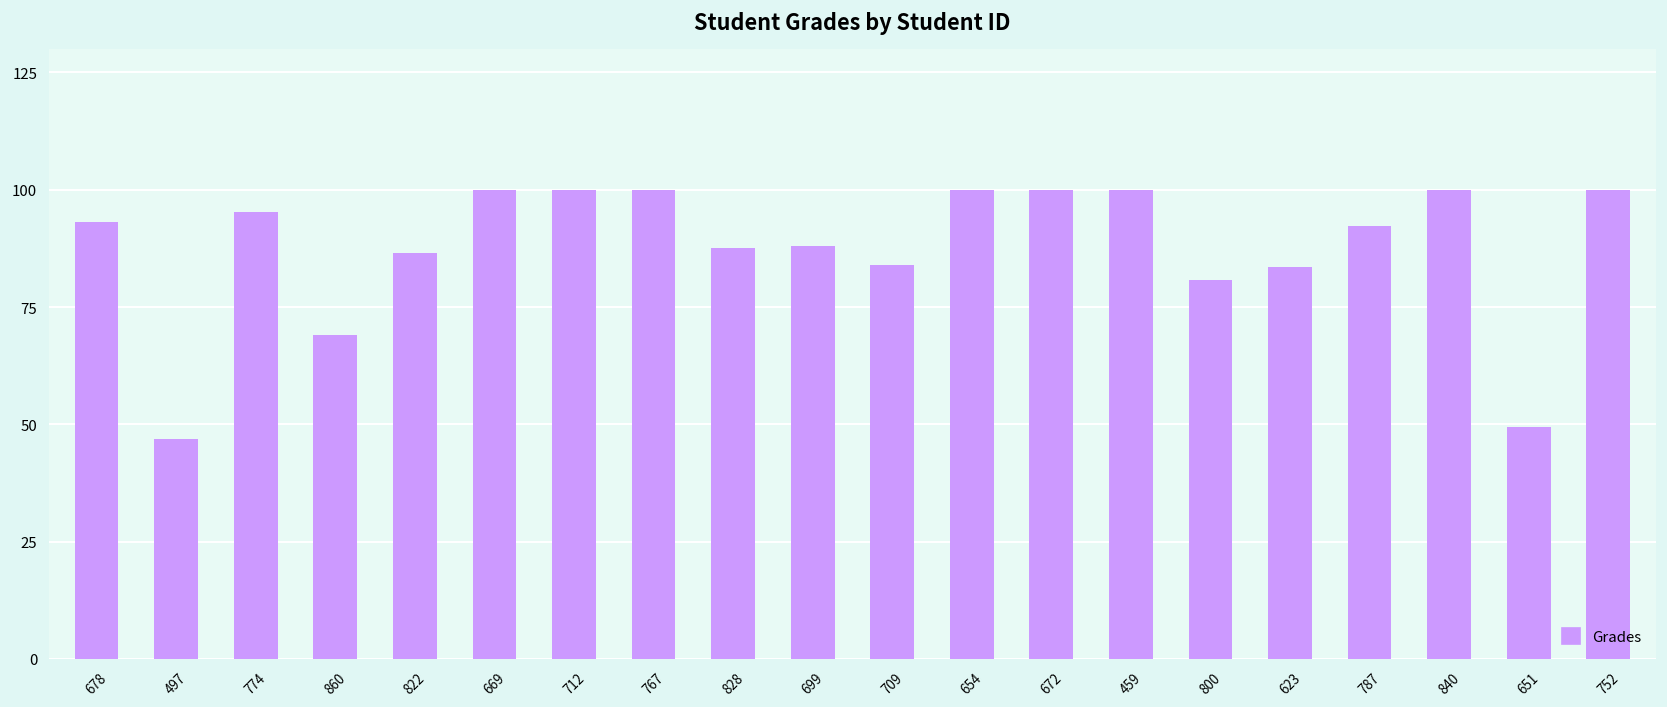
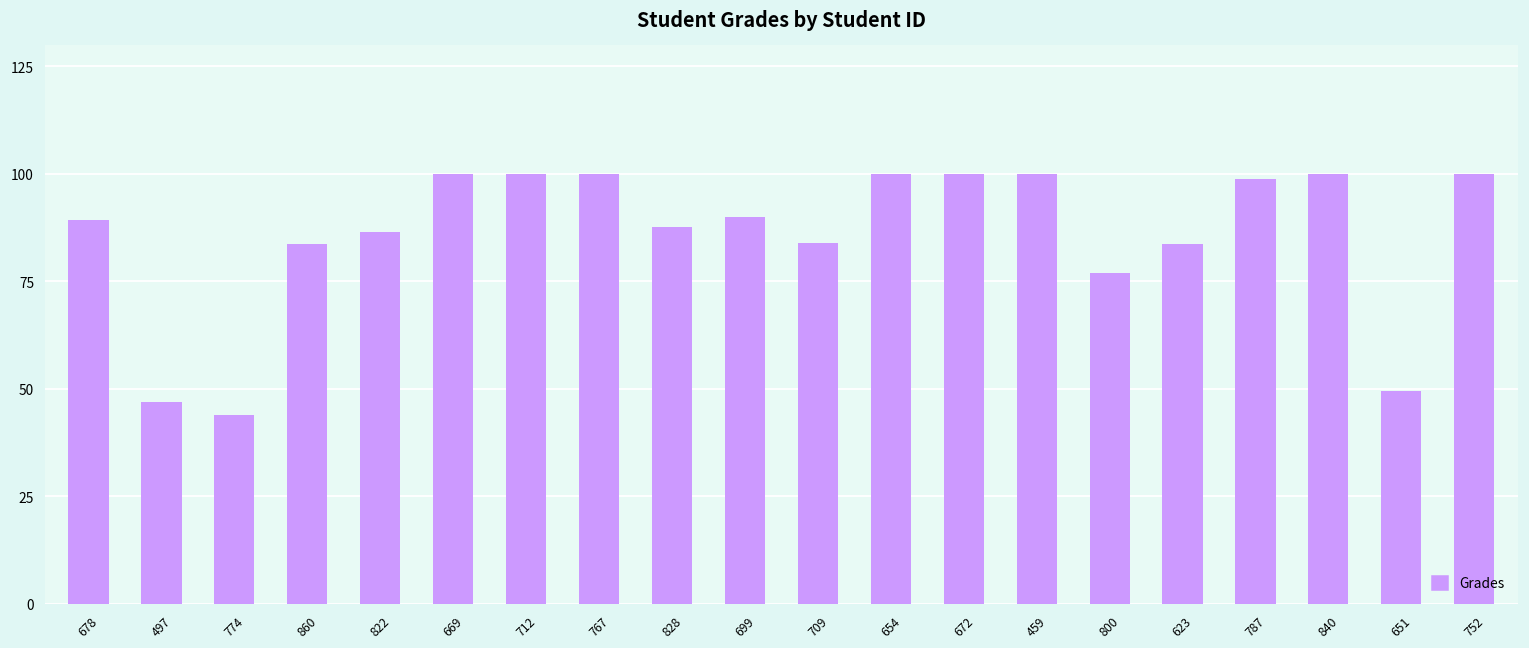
  {
-   "678": 93,
+   "678": 89,
    "497": 47,
-   "774": 95,
-   "860": 69,
+   "774": 44,
+   "860": 84,
    "822": 87,
    "669": 100,
    "712": 100,
    "767": 100,
    "828": 88,
-   "699": 88,
+   "699": 90,
    "709": 84,
    "654": 100,
    "672": 100,
    "459": 100,
-   "800": 81,
+   "800": 77,
    "623": 84,
-   "787": 92,
+   "787": 99,
    "840": 100,
    "651": 49,
    "752": 100
  }
